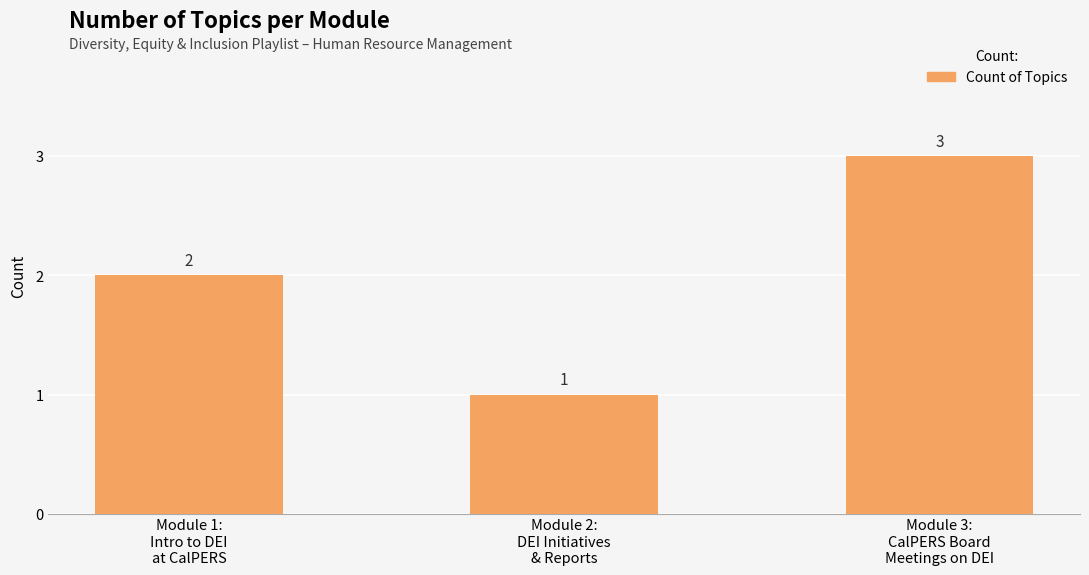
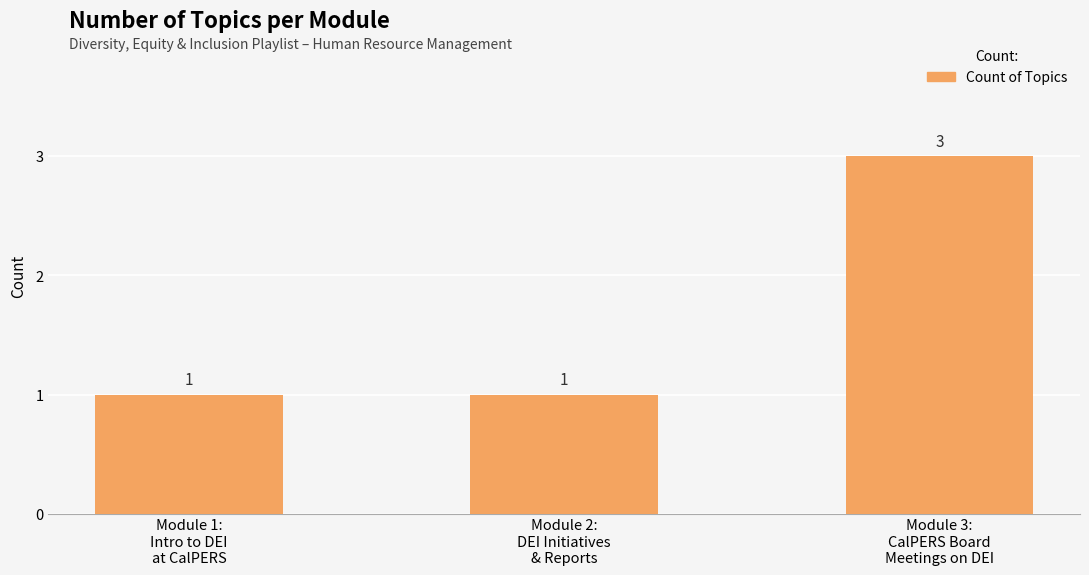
  {
-   "Module 1: Intro to DEI at CalPERS": 2,
+   "Module 1: Intro to DEI at CalPERS": 1,
    "Module 2: DEI Initiatives & Reports": 1,
    "Module 3: CalPERS Board Meetings on DEI": 3
  }
